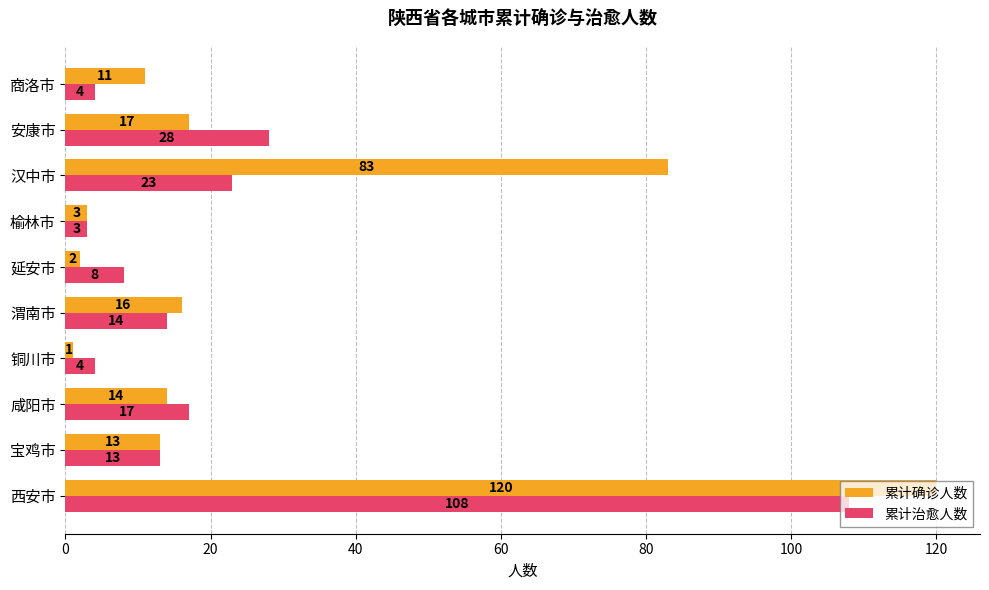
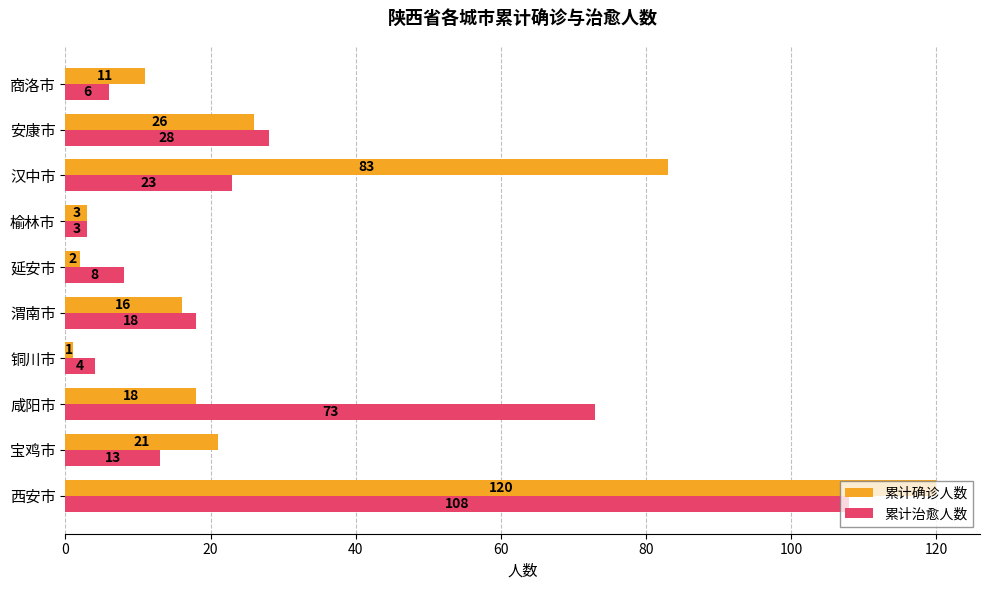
  {
    "累计确诊人数": {
      "商洛市": 11,
-     "安康市": 17,
+     "安康市": 26,
      "汉中市": 83,
      "榆林市": 3,
      "延安市": 2,
      "渭南市": 16,
      "铜川市": 1,
-     "咸阳市": 14,
-     "宝鸡市": 13
+     "咸阳市": 18,
+     "宝鸡市": 21
    },
    "累计治愈人数": {
-     "商洛市": 4,
+     "商洛市": 6,
      "安康市": 28,
      "汉中市": 23,
      "榆林市": 3,
      "延安市": 8,
-     "渭南市": 14,
+     "渭南市": 18,
      "铜川市": 4,
-     "咸阳市": 17,
+     "咸阳市": 73,
      "宝鸡市": 13
    }
  }
